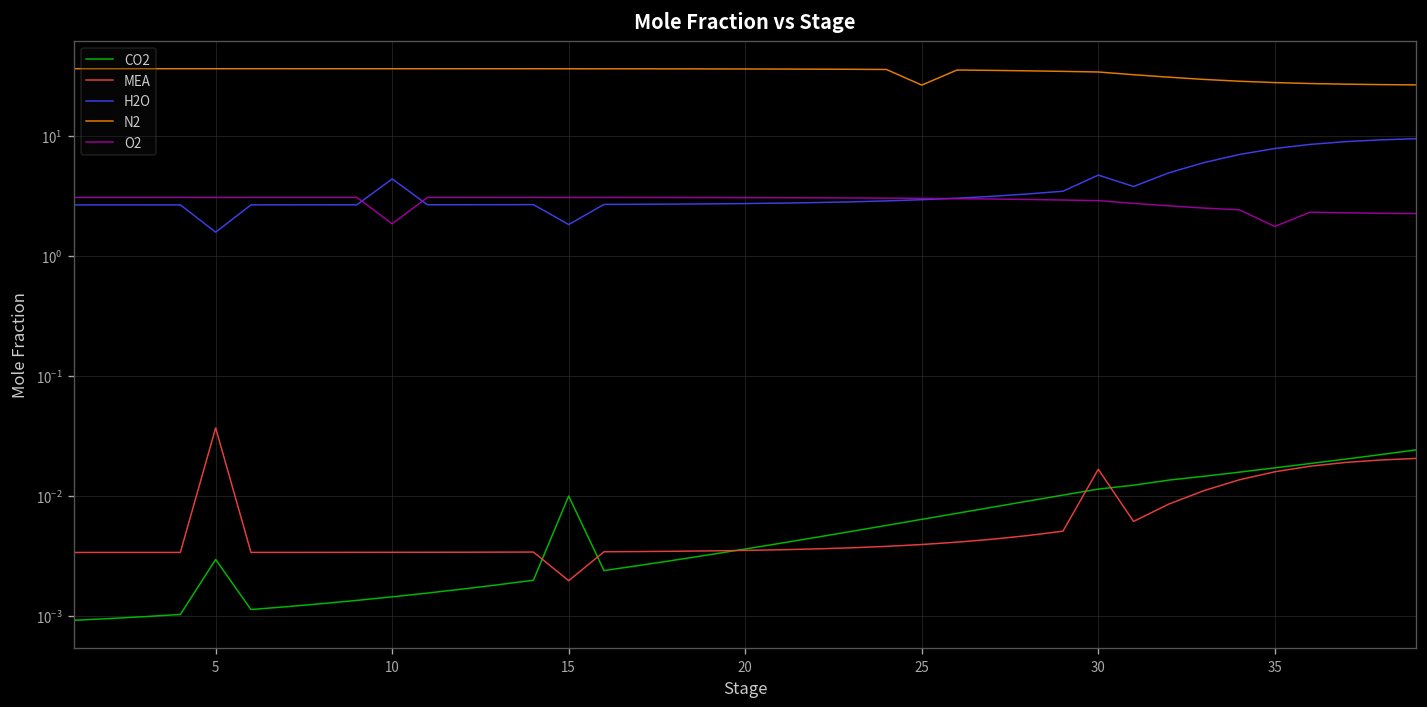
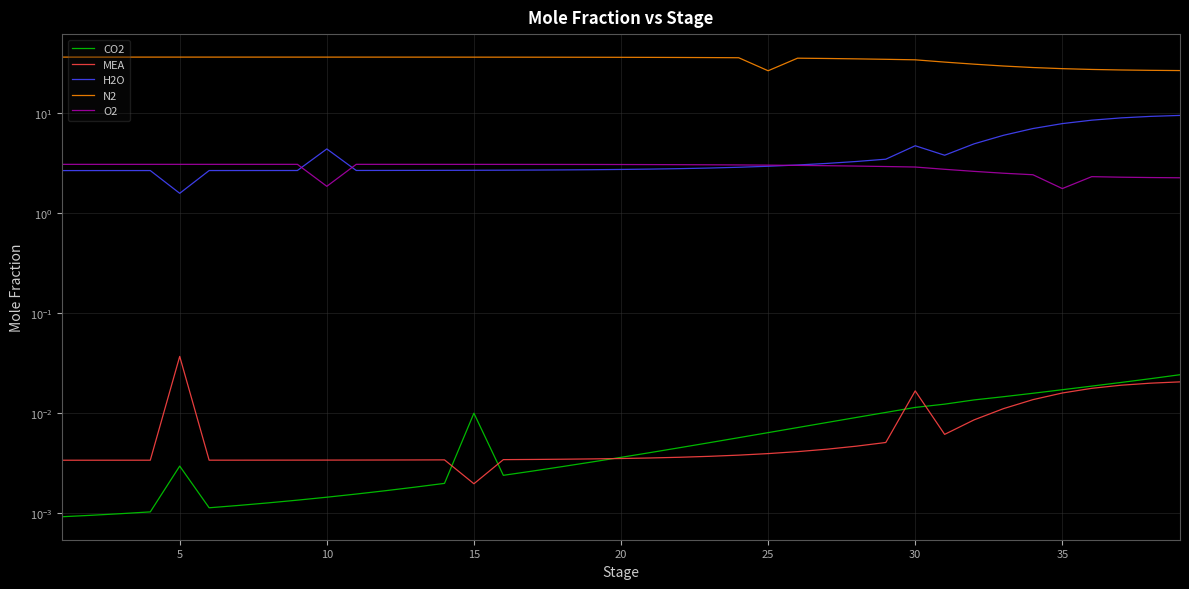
  {
    "CO2": {
      "5": 0.0030,
      "10": 0.0014,
      "15": 0.010,
      "25": 0.006,
      "30": 0.011,
      "35": 0.017
    },
    "MEA": {
      "5": 0.037,
      "10": 0.0034,
      "15": 0.0020,
      "25": 0.0039,
      "30": 0.017,
      "35": 0.016
    },
    "H2O": {
      "5": 1.6,
      "10": 4,
-     "15": 1.8,
+     "15": 2.7,
      "20": 2.7,
      "30": 5,
      "35": 8
    },
    "N2": {
      "5": 36,
      "10": 36,
      "15": 36,
      "20": 36,
      "25": 26,
      "30": 34,
      "35": 28
    },
    "O2": {
      "5": 3.1,
      "10": 1.8,
      "15": 3.1,
      "20": 3.0,
      "30": 2.9,
      "35": 1.7
    }
  }
